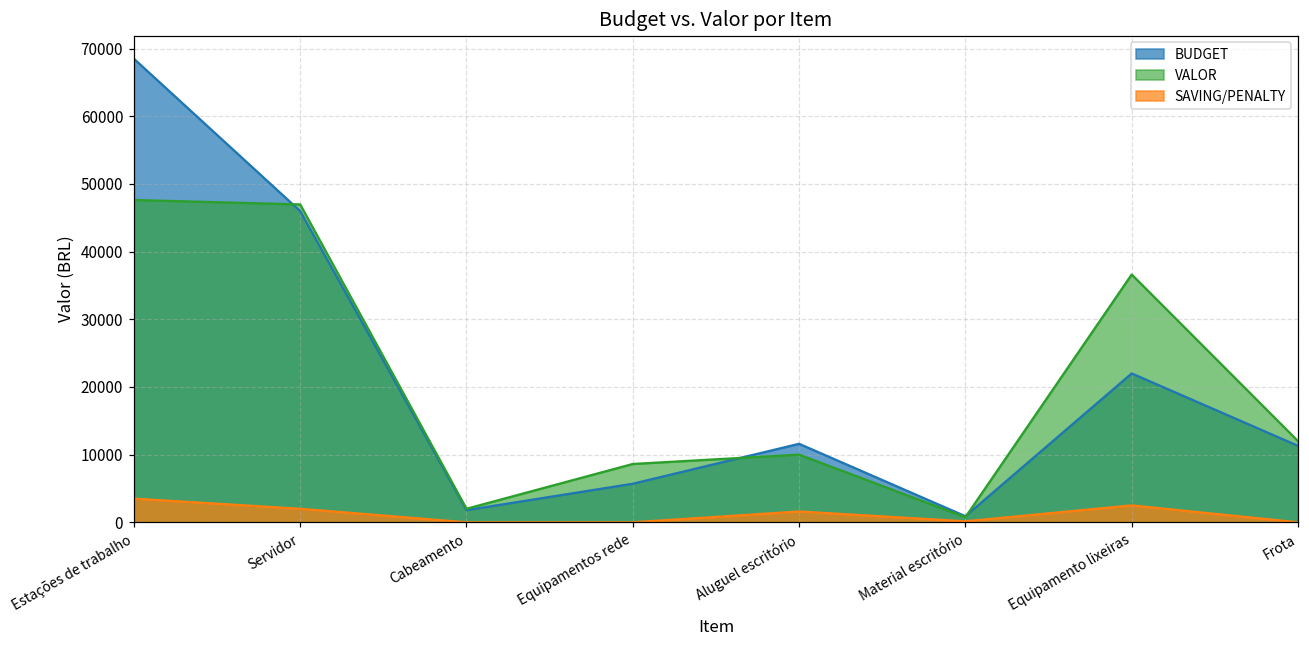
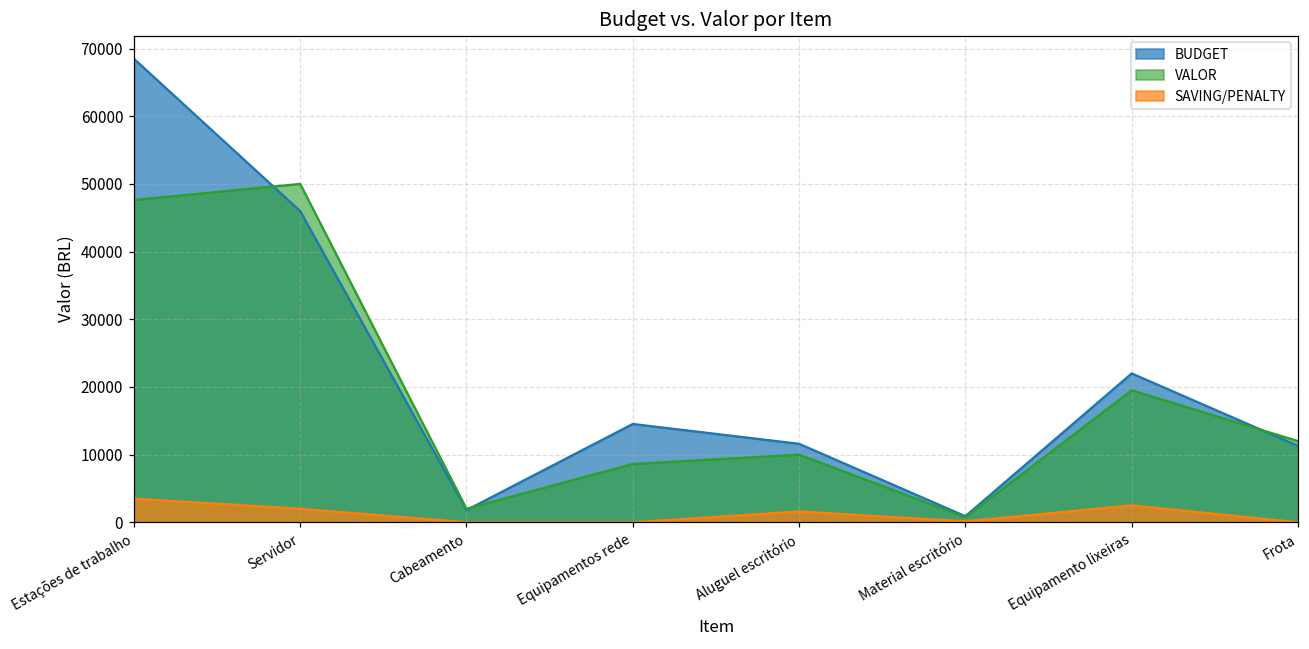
  {
    "BUDGET": {
      "Estações de trabalho": 69000,
      "Servidor": 46000,
-     "Equipamentos rede": 6000,
+     "Equipamentos rede": 15000,
      "Aluguel escritório": 12000,
      "Equipamento lixeiras": 22000,
      "Frota": 11000
    },
    "VALOR": {
      "Estações de trabalho": 48000,
-     "Servidor": 47000,
+     "Servidor": 50000,
      "Equipamentos rede": 9000,
      "Aluguel escritório": 10000,
-     "Equipamento lixeiras": 37000,
+     "Equipamento lixeiras": 20000,
      "Frota": 12000
    },
    "SAVING/PENALTY": {
      "Estações de trabalho": 4000,
      "Servidor": 2000,
      "Cabeamento": 0,
      "Equipamentos rede": 0,
      "Aluguel escritório": 2000,
      "Material escritório": 0,
      "Equipamento lixeiras": 3000,
      "Frota": 0
    }
  }
